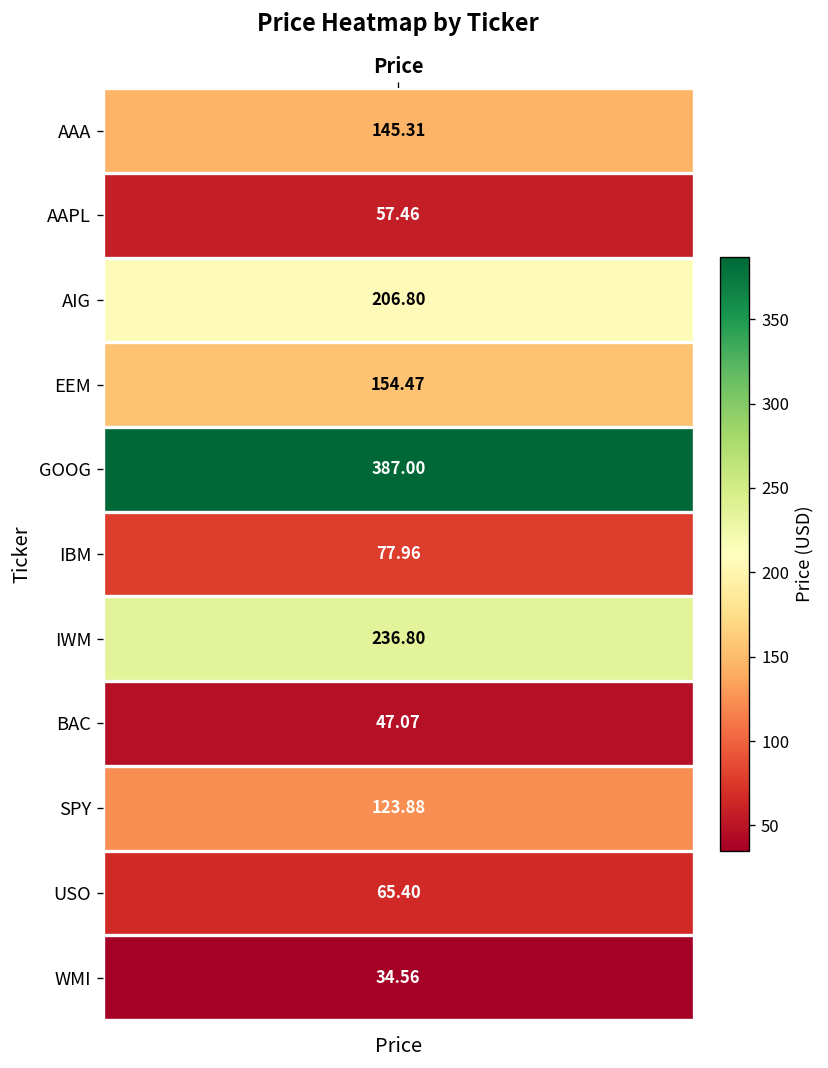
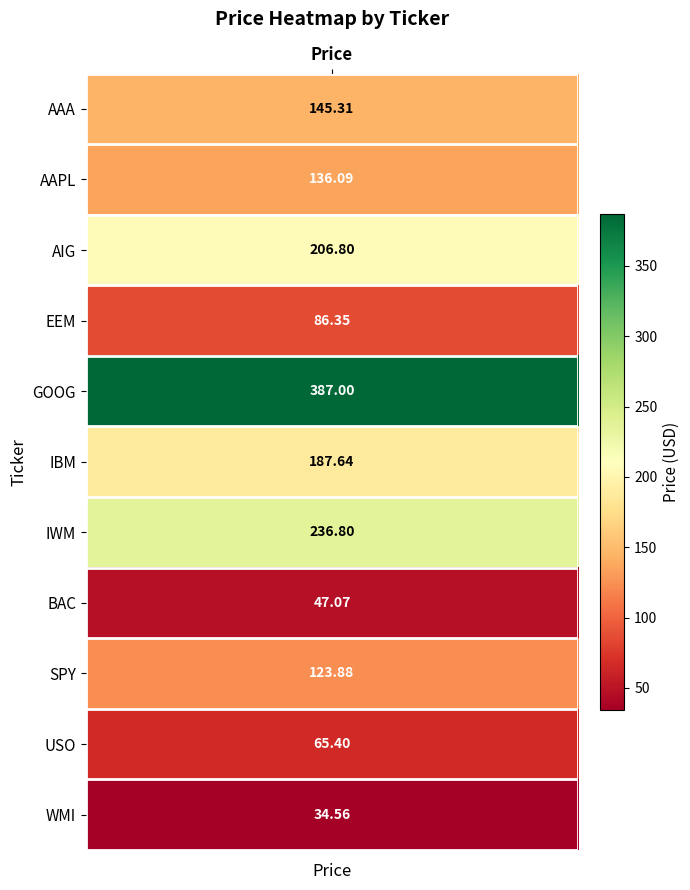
  {
    "AAA": {
      "Price": 145.31
    },
    "AAPL": {
-     "Price": 57.46
+     "Price": 136.09
    },
    "AIG": {
      "Price": 206.80
    },
    "EEM": {
-     "Price": 154.47
+     "Price": 86.35
    },
    "GOOG": {
      "Price": 387.00
    },
    "IBM": {
-     "Price": 77.96
+     "Price": 187.64
    },
    "IWM": {
      "Price": 236.80
    },
    "BAC": {
      "Price": 47.07
    },
    "SPY": {
      "Price": 123.88
    },
    "USO": {
      "Price": 65.40
    },
    "WMI": {
      "Price": 34.56
    }
  }
